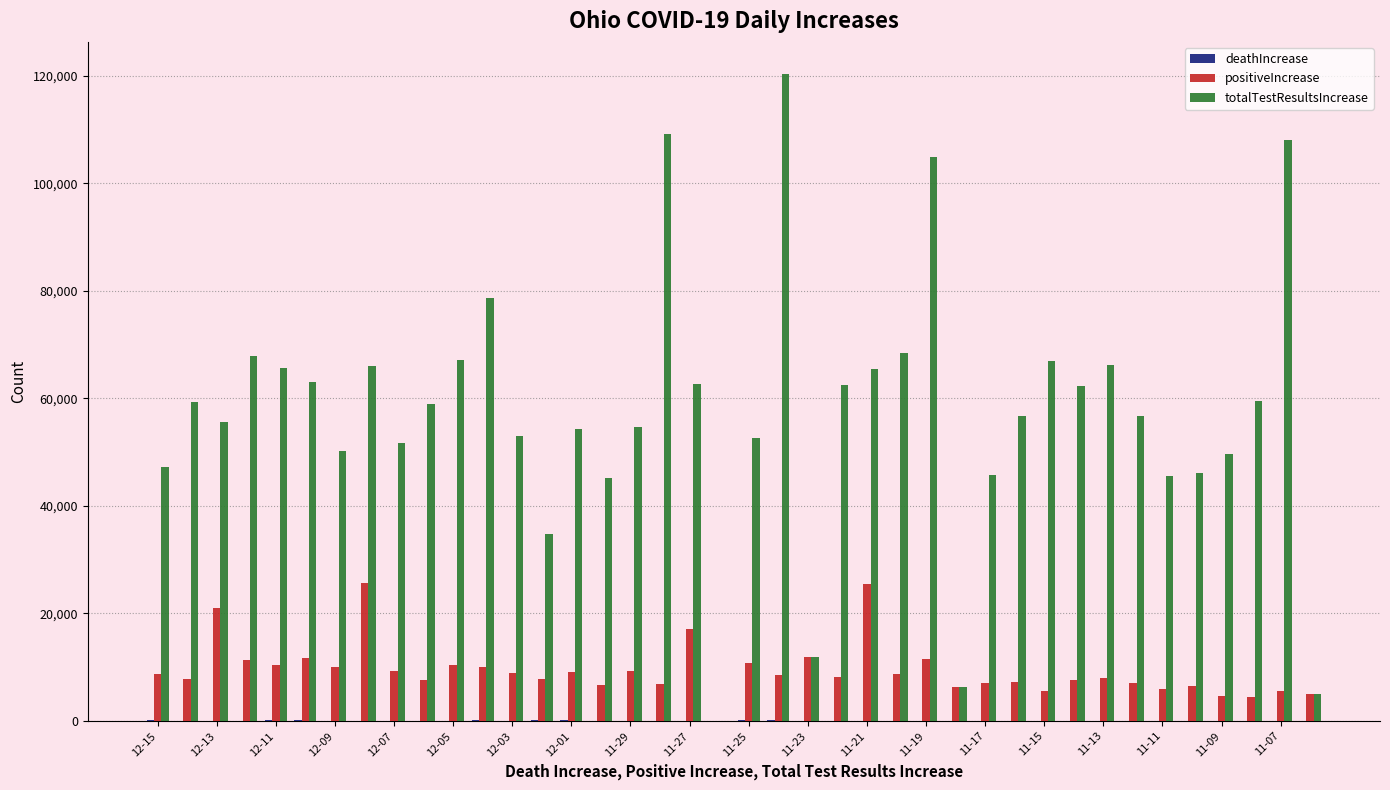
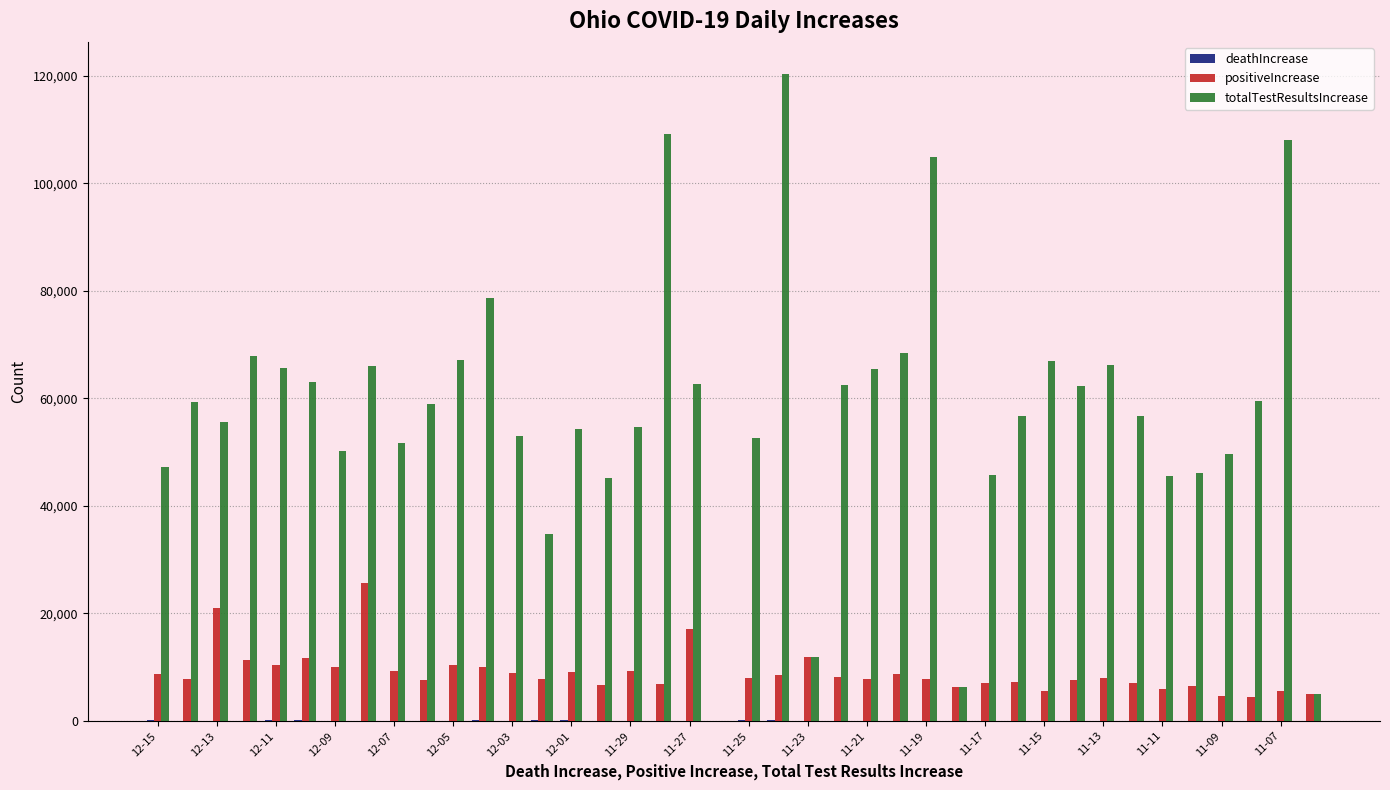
  {
    "positiveIncrease": {
      "12-15": "9,000",
      "12-13": "21,000",
      "12-11": "10,000",
      "12-09": "10,000",
      "12-07": "9,000",
      "12-05": "10,000",
      "12-03": "9,000",
      "12-01": "9,000",
      "11-29": "9,000",
      "11-27": "17,000",
-     "11-25": "11,000",
+     "11-25": "8,000",
      "11-23": "12,000",
-     "11-21": "25,000",
-     "11-19": "12,000",
+     "11-21": "8,000",
+     "11-19": "8,000",
      "11-17": "7,000",
      "11-15": "6,000",
      "11-13": "8,000",
      "11-11": "6,000",
      "11-09": "5,000",
      "11-07": "6,000"
    }
  }
